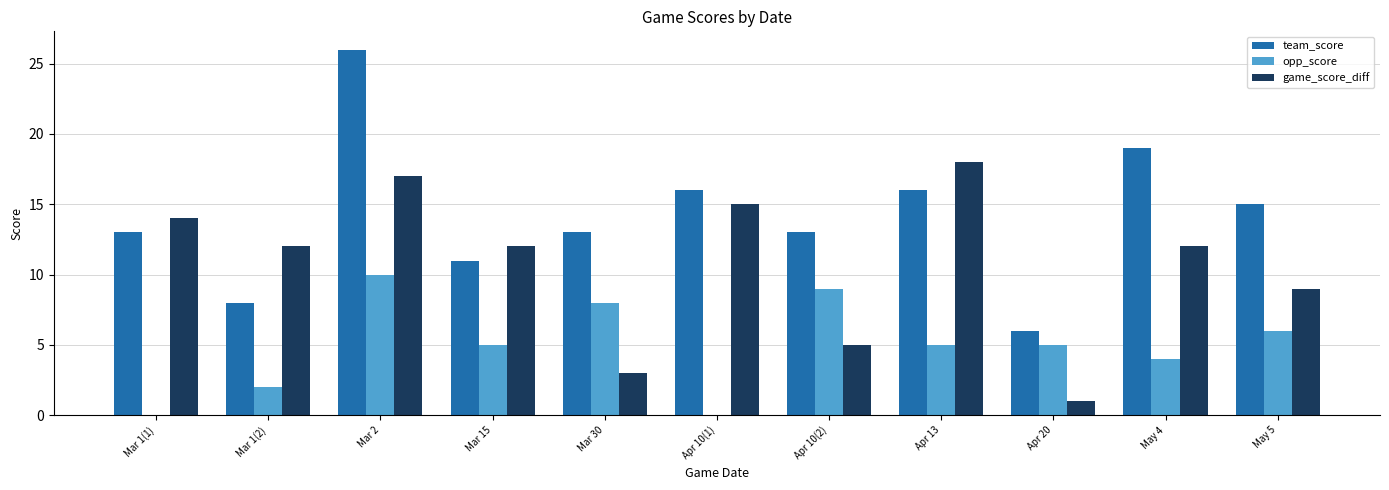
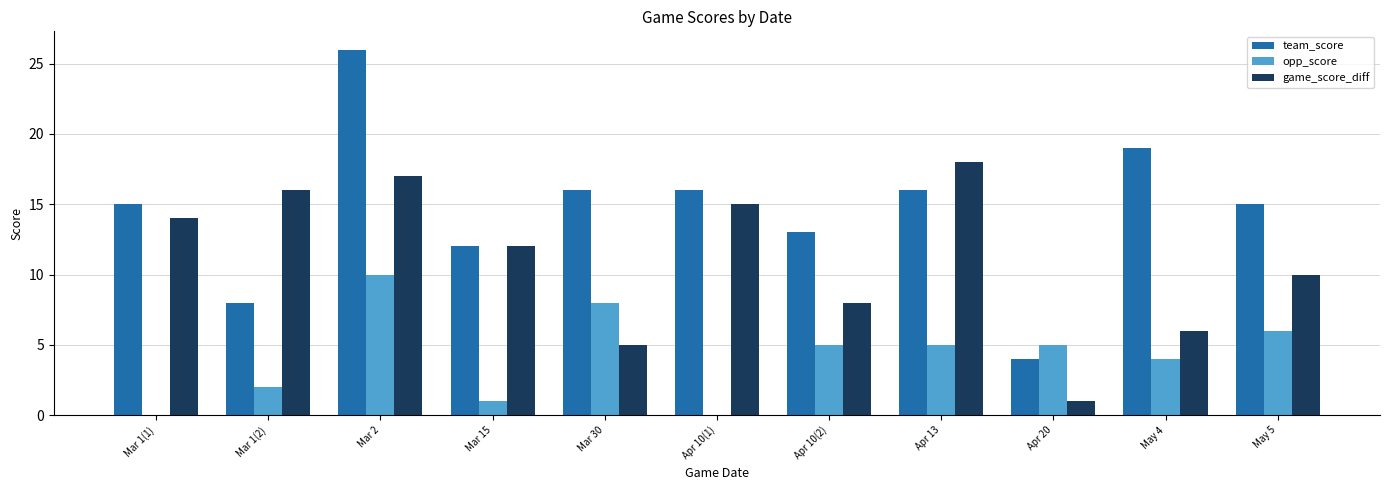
  {
    "team_score": {
-     "Mar 1(1)": 13,
+     "Mar 1(1)": 15,
      "Mar 1(2)": 8,
      "Mar 2": 26,
-     "Mar 15": 11,
-     "Mar 30": 13,
+     "Mar 15": 12,
+     "Mar 30": 16,
      "Apr 10(1)": 16,
      "Apr 10(2)": 13,
      "Apr 13": 16,
-     "Apr 20": 6,
+     "Apr 20": 4,
      "May 4": 19,
      "May 5": 15
    },
    "opp_score": {
      "Mar 1(1)": 0,
      "Mar 1(2)": 2,
      "Mar 2": 10,
-     "Mar 15": 5,
+     "Mar 15": 1,
      "Mar 30": 8,
      "Apr 10(1)": 0,
-     "Apr 10(2)": 9,
+     "Apr 10(2)": 5,
      "Apr 13": 5,
      "Apr 20": 5,
      "May 4": 4,
      "May 5": 6
    },
    "game_score_diff": {
      "Mar 1(1)": 14,
-     "Mar 1(2)": 12,
+     "Mar 1(2)": 16,
      "Mar 2": 17,
      "Mar 15": 12,
-     "Mar 30": 3,
+     "Mar 30": 5,
      "Apr 10(1)": 15,
-     "Apr 10(2)": 5,
+     "Apr 10(2)": 8,
      "Apr 13": 18,
      "Apr 20": 1,
-     "May 4": 12,
-     "May 5": 9
+     "May 4": 6,
+     "May 5": 10
    }
  }
